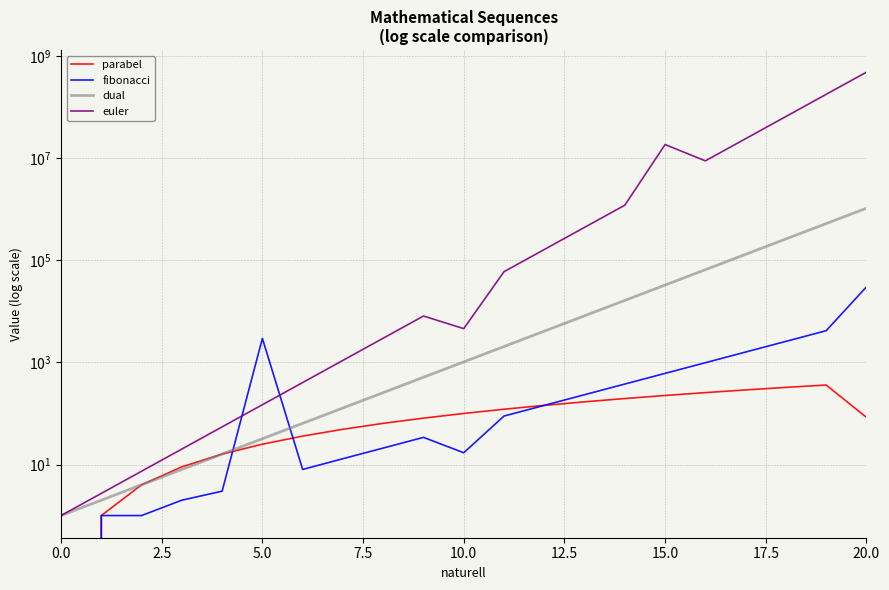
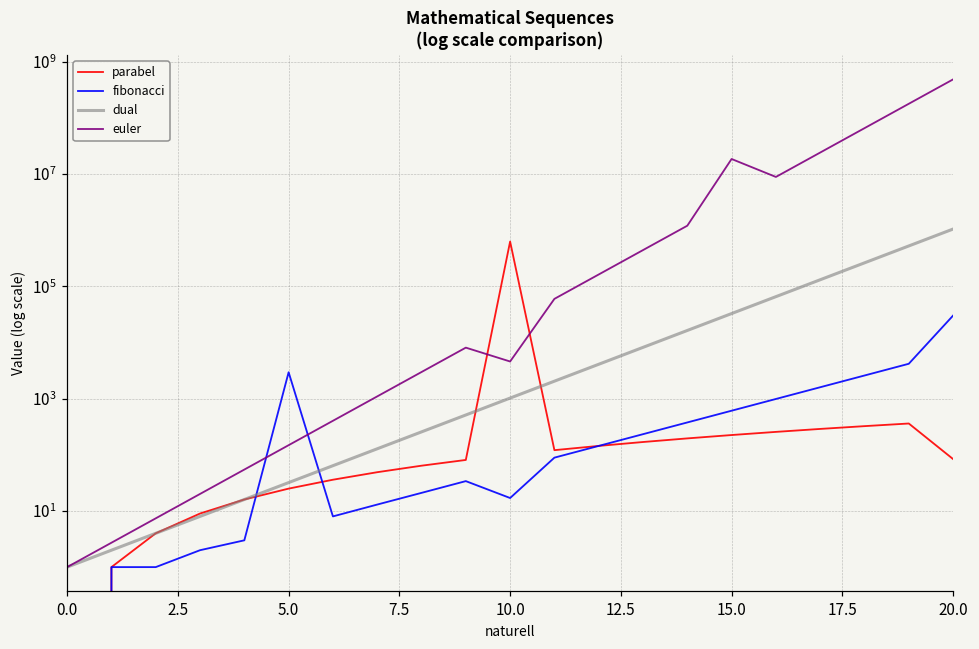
  {
    "parabel": {
      "5.0": 30,
-     "10.0": 100,
+     "10.0": 600000,
      "15.0": 200,
      "20.0": 80
    },
    "fibonacci": {
      "5.0": 3000,
      "10.0": 17,
      "15.0": 600,
      "20.0": 30000
    },
    "dual": {
      "5.0": 30,
      "10.0": 1000,
      "15.0": 30000,
      "20.0": 1000000
    },
    "euler": {
      "5.0": 150,
      "10.0": 5000,
      "15.0": 19000000,
      "20.0": 500000000
    }
  }
